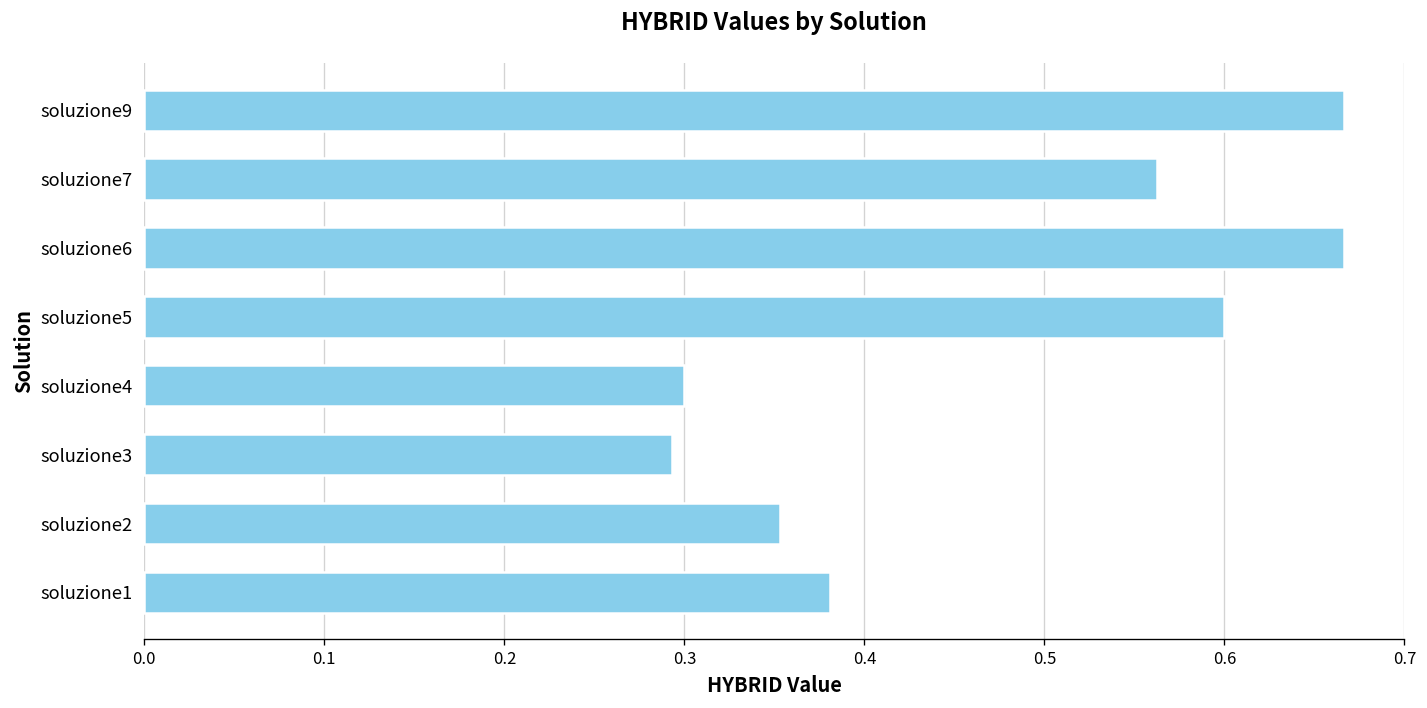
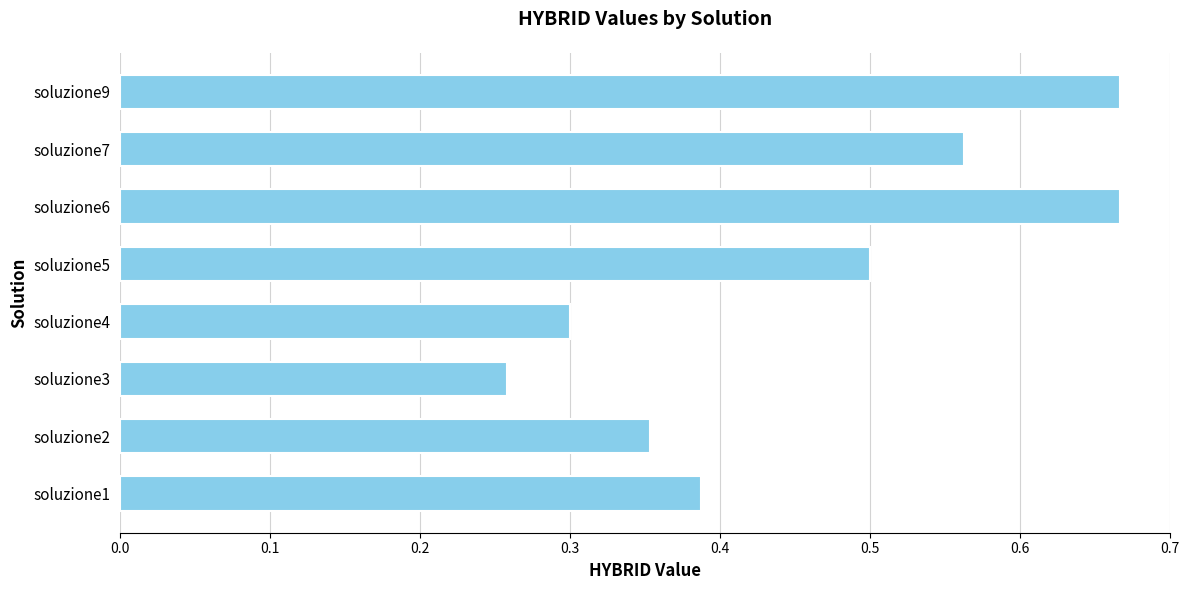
  {
    "soluzione9": 0.667,
    "soluzione7": 0.562,
    "soluzione6": 0.667,
-   "soluzione5": 0.6,
+   "soluzione5": 0.5,
    "soluzione4": 0.300,
-   "soluzione3": 0.293,
+   "soluzione3": 0.258,
    "soluzione2": 0.353,
-   "soluzione1": 0.381
+   "soluzione1": 0.387
  }
